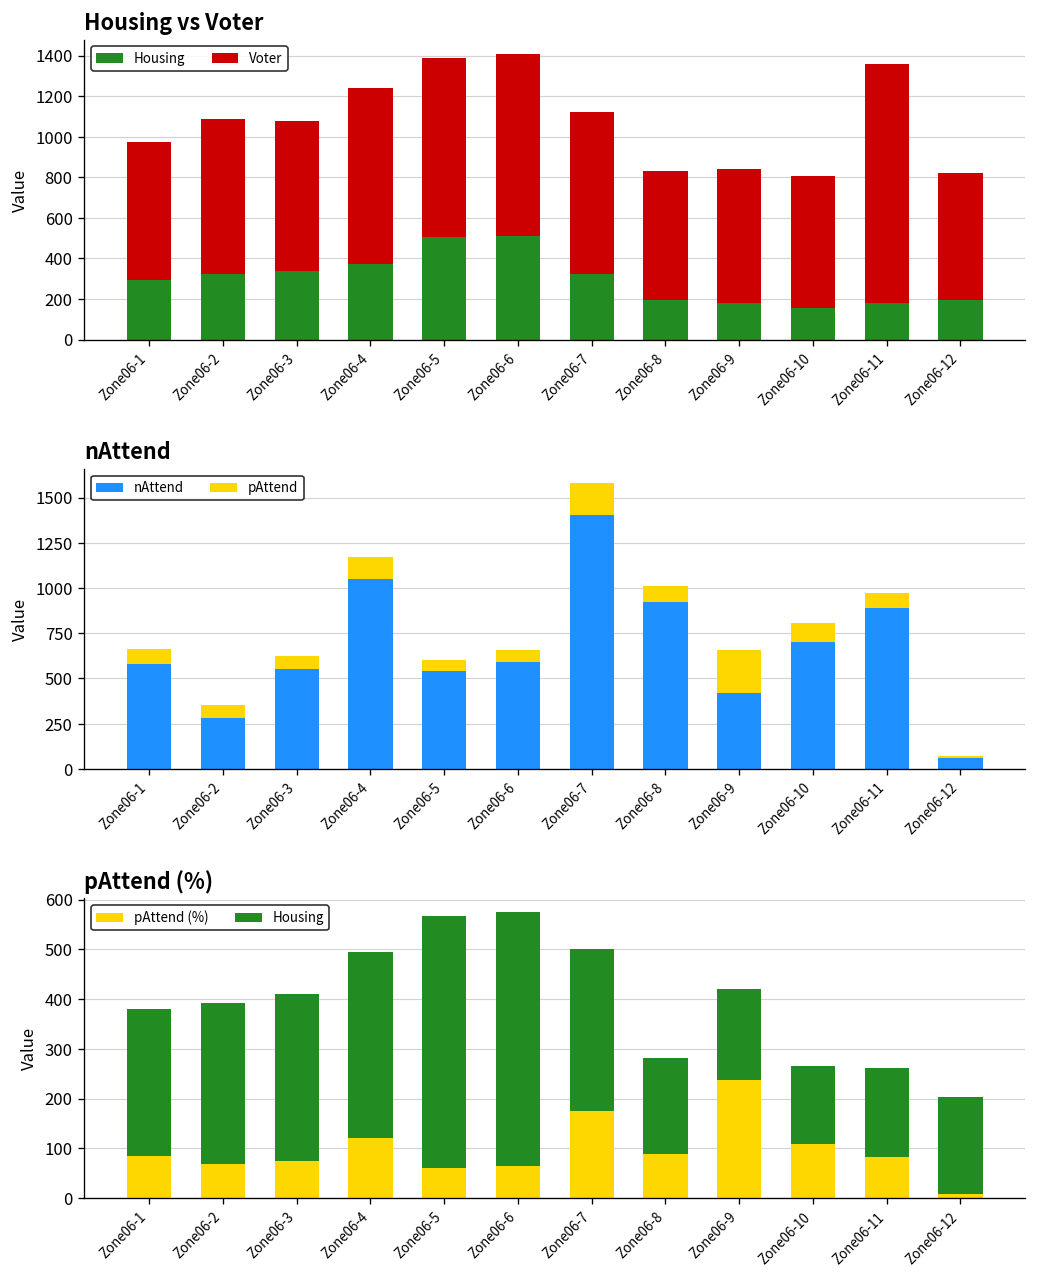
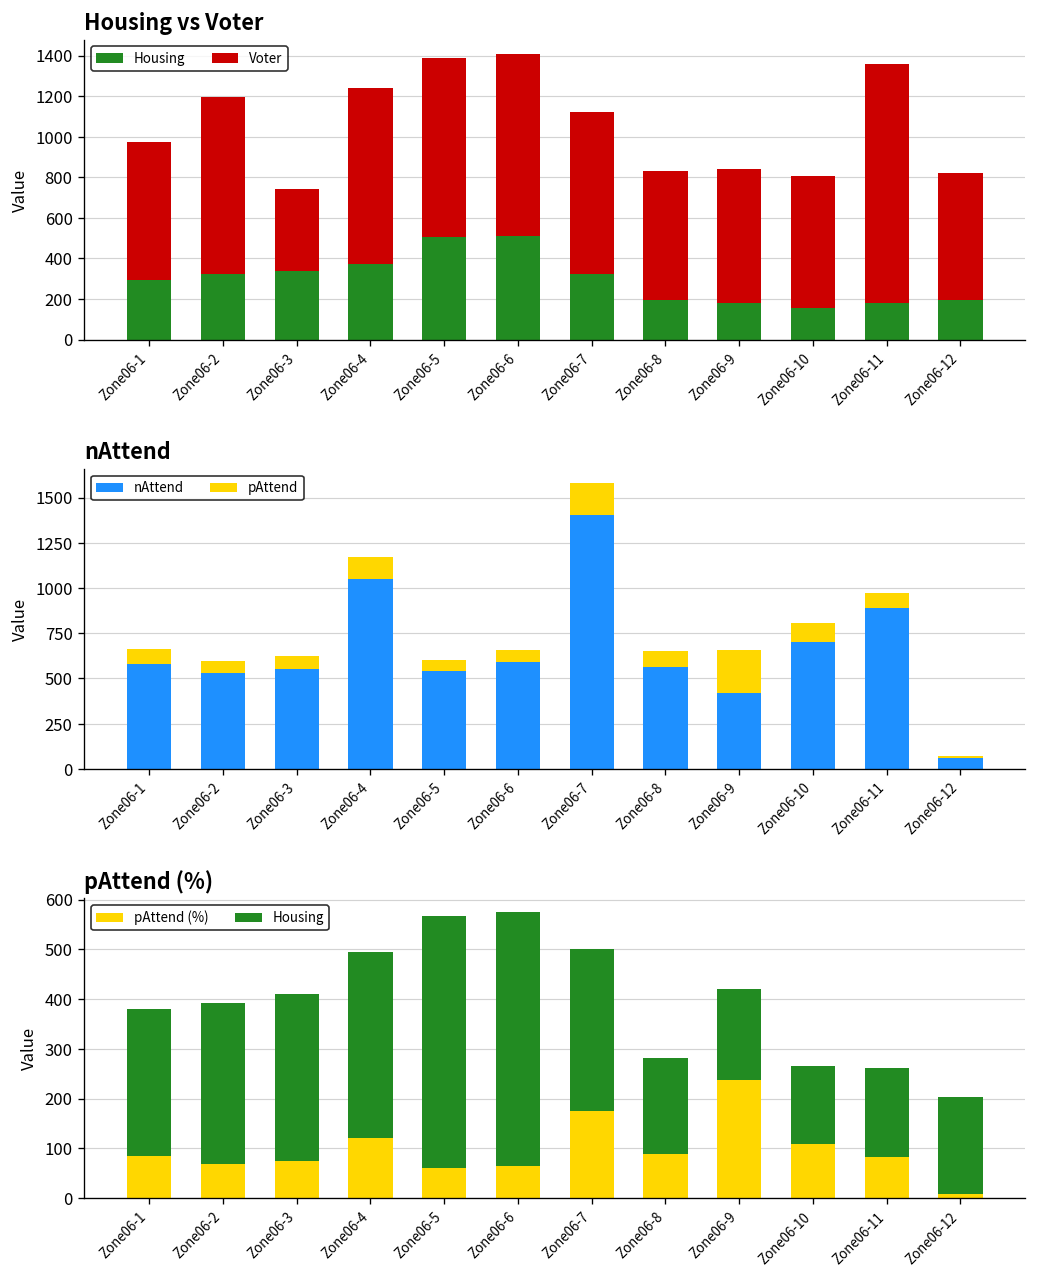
  {
    "Housing vs Voter": {
      "Housing": {
        "Zone06-1": 300,
        "Zone06-2": 320,
        "Zone06-3": 340,
        "Zone06-4": 370,
        "Zone06-5": 510,
        "Zone06-6": 510,
        "Zone06-7": 330,
        "Zone06-8": 190,
        "Zone06-9": 180,
        "Zone06-10": 160,
        "Zone06-11": 180,
        "Zone06-12": 190
      },
      "Voter": {
        "Zone06-1": 680,
-       "Zone06-2": 760,
-       "Zone06-3": 740,
+       "Zone06-2": 870,
+       "Zone06-3": 410,
        "Zone06-4": 870,
        "Zone06-5": 880,
        "Zone06-6": 900,
        "Zone06-7": 800,
        "Zone06-8": 640,
        "Zone06-9": 660,
        "Zone06-10": 650,
        "Zone06-11": 1180,
        "Zone06-12": 630
      }
    },
    "nAttend": {
      "nAttend": {
        "Zone06-1": 580,
-       "Zone06-2": 280,
+       "Zone06-2": 530,
        "Zone06-3": 550,
        "Zone06-4": 1050,
        "Zone06-5": 540,
        "Zone06-6": 590,
        "Zone06-7": 1400,
-       "Zone06-8": 920,
+       "Zone06-8": 570,
        "Zone06-9": 420,
        "Zone06-10": 700,
        "Zone06-11": 890,
        "Zone06-12": 60
      },
      "pAttend": {
        "Zone06-1": 90,
        "Zone06-2": 70,
        "Zone06-3": 70,
        "Zone06-4": 120,
        "Zone06-5": 60,
        "Zone06-6": 70,
        "Zone06-7": 180,
        "Zone06-8": 90,
        "Zone06-9": 240,
        "Zone06-10": 110,
        "Zone06-11": 80
      }
    },
    "pAttend (%)": {
      "pAttend (%)": {
        "Zone06-1": 90,
        "Zone06-2": 70,
        "Zone06-3": 70,
        "Zone06-4": 120,
        "Zone06-5": 60,
        "Zone06-6": 70,
        "Zone06-7": 180,
        "Zone06-8": 90,
        "Zone06-9": 240,
        "Zone06-10": 110,
        "Zone06-11": 80,
        "Zone06-12": 10
      },
      "Housing": {
        "Zone06-1": 300,
        "Zone06-2": 320,
        "Zone06-3": 340,
        "Zone06-4": 370,
        "Zone06-5": 510,
        "Zone06-6": 510,
        "Zone06-7": 330,
        "Zone06-8": 190,
        "Zone06-9": 180,
        "Zone06-10": 160,
        "Zone06-11": 180,
        "Zone06-12": 190
      }
    }
  }
